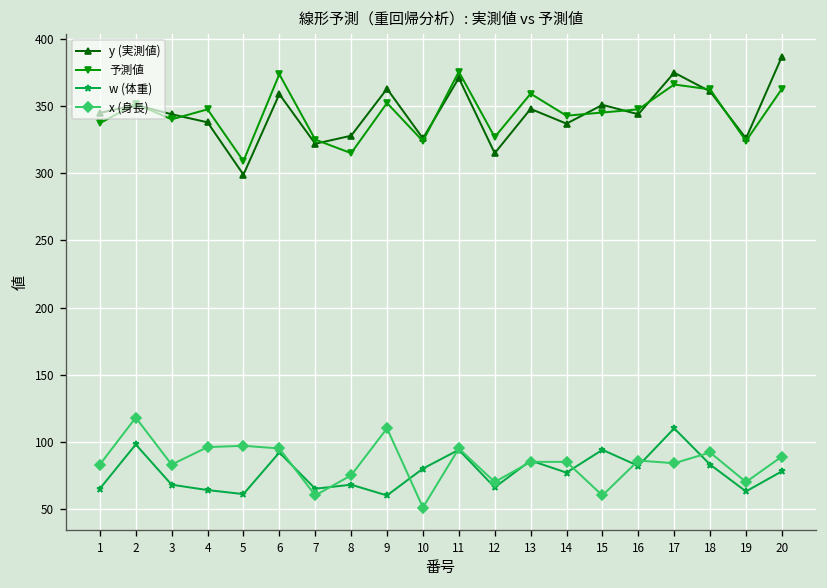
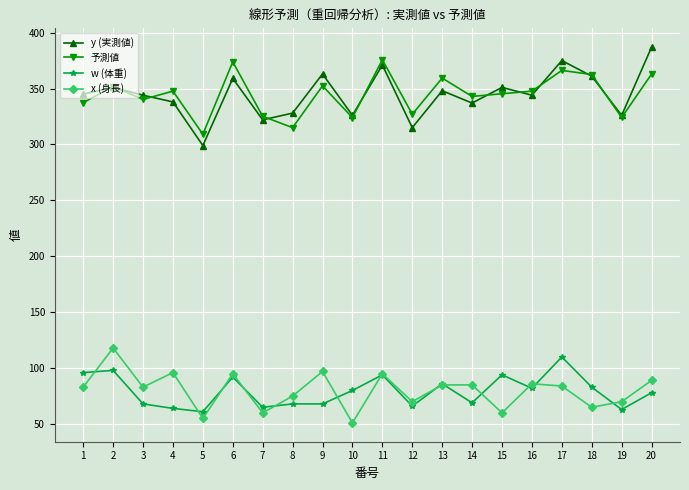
  {
    "w (体重)": {
-     "1": 65,
+     "1": 96,
      "2": 98,
      "3": 68,
      "4": 64,
      "5": 61,
      "6": 92,
      "7": 65,
      "8": 68,
-     "9": 60,
+     "9": 68,
      "10": 80,
      "12": 66,
-     "14": 77,
+     "14": 69,
      "15": 94,
      "16": 82,
      "17": 110,
      "18": 83,
      "19": 63,
      "20": 78
    },
    "x (身長)": {
      "1": 83,
      "2": 118,
      "3": 83,
      "4": 96,
-     "5": 97,
+     "5": 55,
      "6": 95,
      "7": 60,
      "8": 75,
-     "9": 110,
+     "9": 97,
      "10": 51,
      "12": 70,
      "14": 85,
      "15": 60,
      "16": 86,
      "17": 84,
-     "18": 92,
+     "18": 65,
      "19": 70,
      "20": 89
    }
  }
